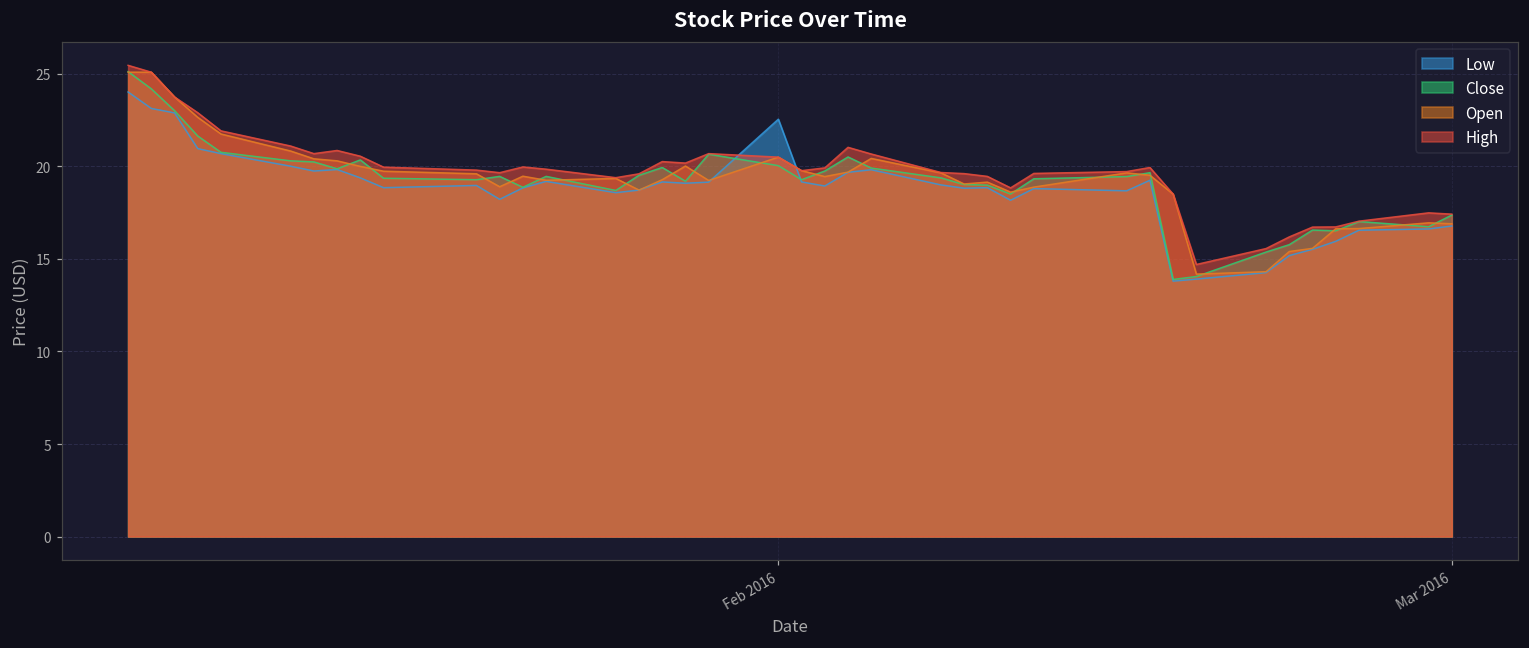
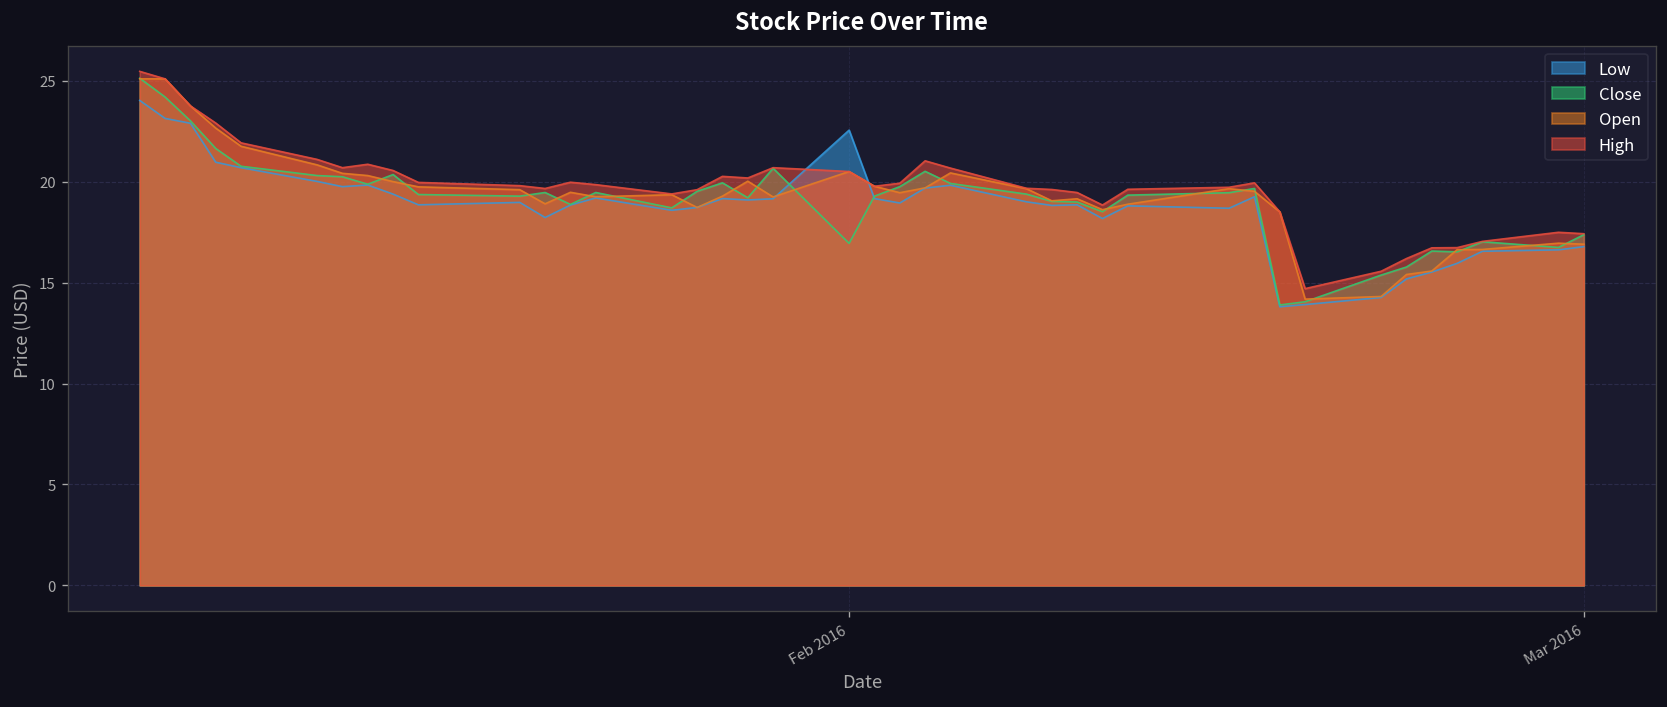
  {
    "Low": {
      "Feb 2016": 22.6
    },
    "Close": {
-     "Feb 2016": 20.0
+     "Feb 2016": 16.9
    }
  }
